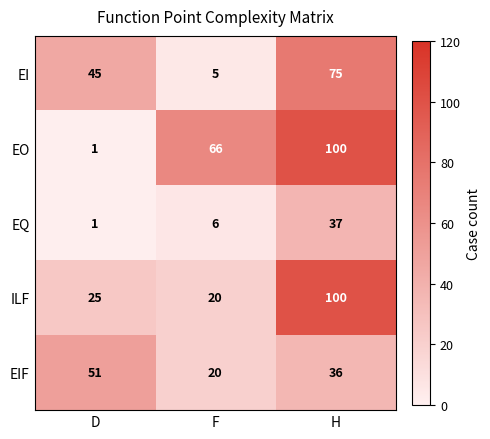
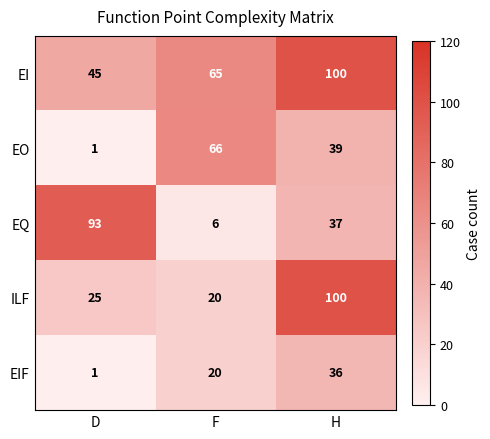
  {
    "EI": {
      "D": 45,
-     "F": 5,
-     "H": 75
+     "F": 65,
+     "H": 100
    },
    "EO": {
      "D": 1,
      "F": 66,
-     "H": 100
+     "H": 39
    },
    "EQ": {
-     "D": 1,
+     "D": 93,
      "F": 6,
      "H": 37
    },
    "ILF": {
      "D": 25,
      "F": 20,
      "H": 100
    },
    "EIF": {
-     "D": 51,
+     "D": 1,
      "F": 20,
      "H": 36
    }
  }
